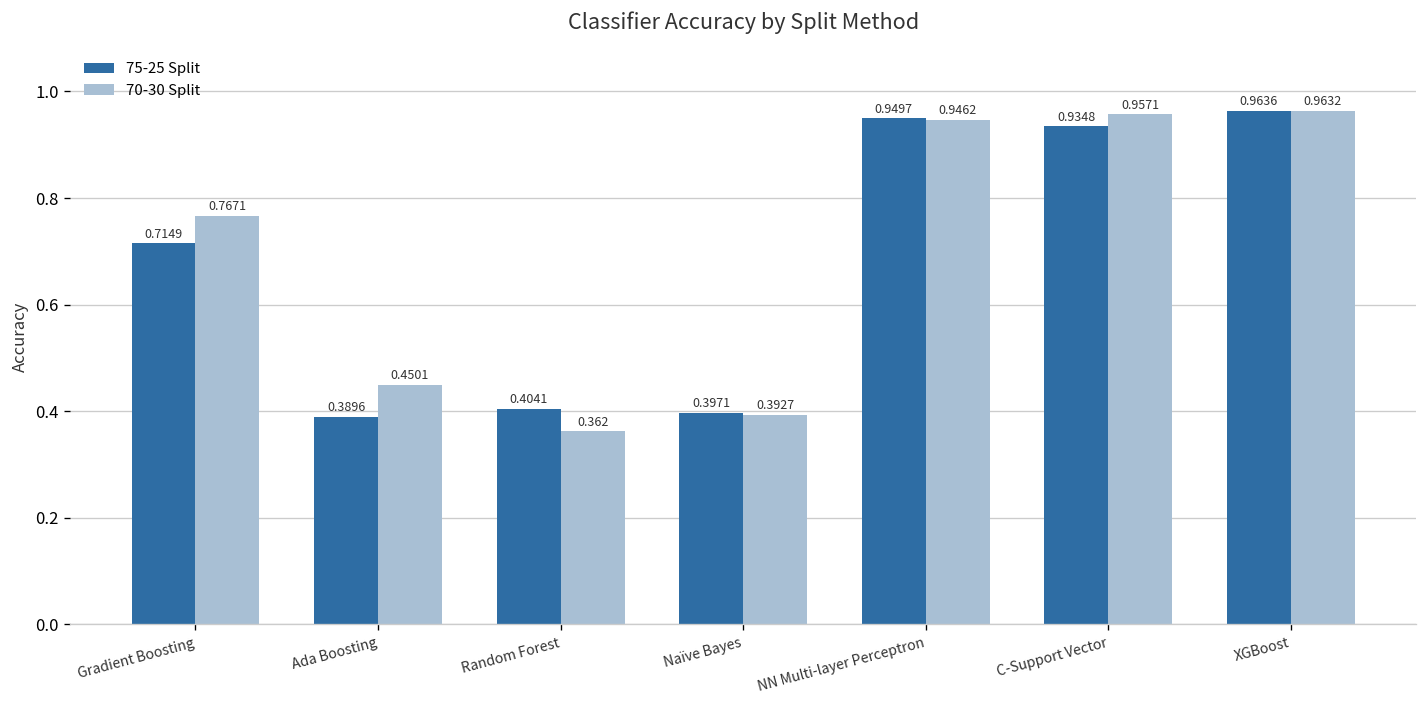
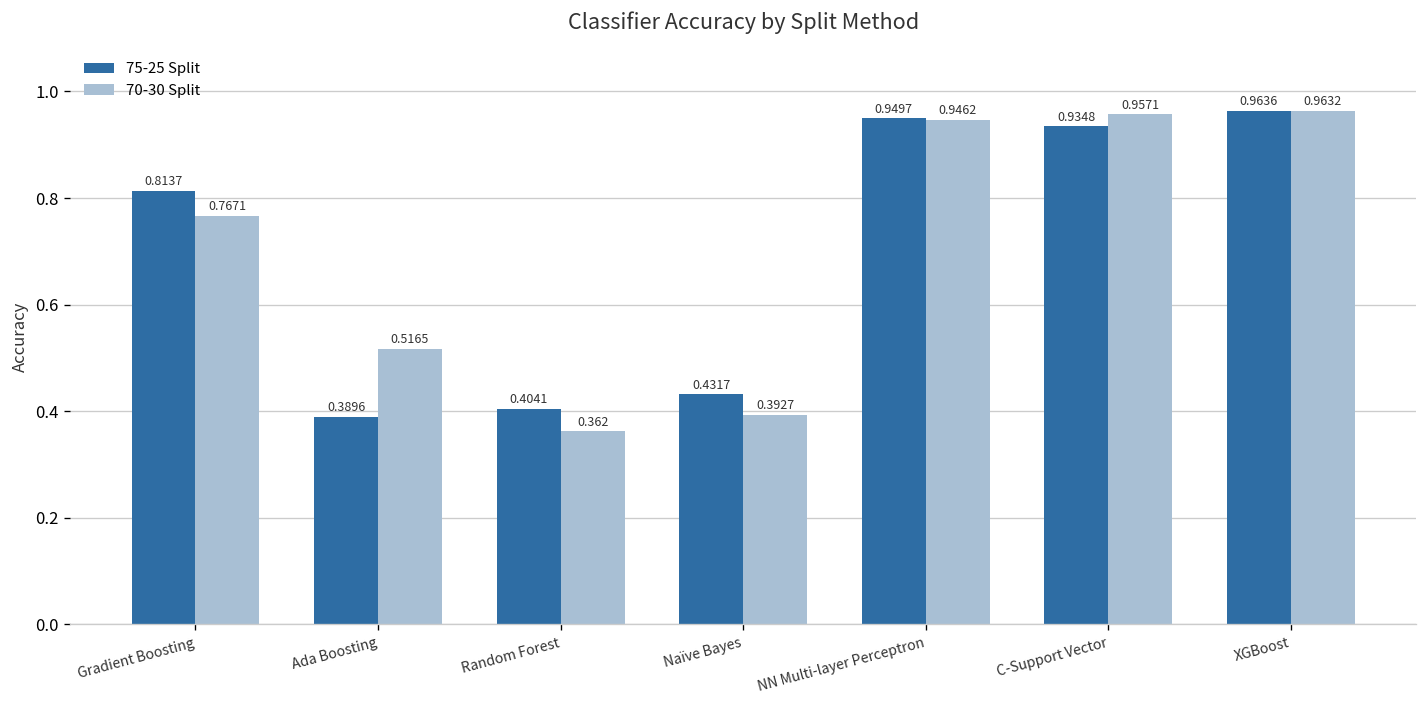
  {
    "75-25 Split": {
-     "Gradient Boosting": 0.7149,
+     "Gradient Boosting": 0.8137,
      "Ada Boosting": 0.3896,
      "Random Forest": 0.4041,
-     "Naïve Bayes": 0.3971,
+     "Naïve Bayes": 0.4317,
      "NN Multi-layer Perceptron": 0.9497,
      "C-Support Vector": 0.9348,
      "XGBoost": 0.9636
    },
    "70-30 Split": {
      "Gradient Boosting": 0.7671,
-     "Ada Boosting": 0.4501,
+     "Ada Boosting": 0.5165,
      "Random Forest": 0.362,
      "Naïve Bayes": 0.3927,
      "NN Multi-layer Perceptron": 0.9462,
      "C-Support Vector": 0.9571,
      "XGBoost": 0.9632
    }
  }
